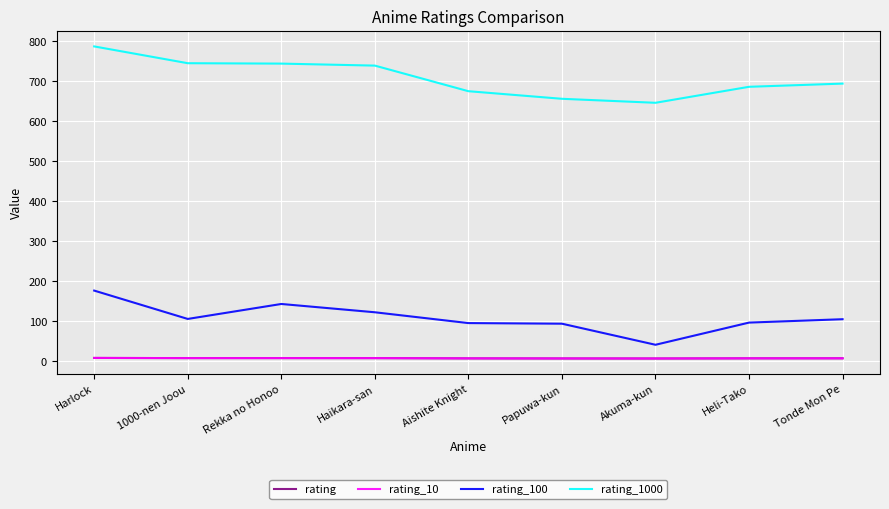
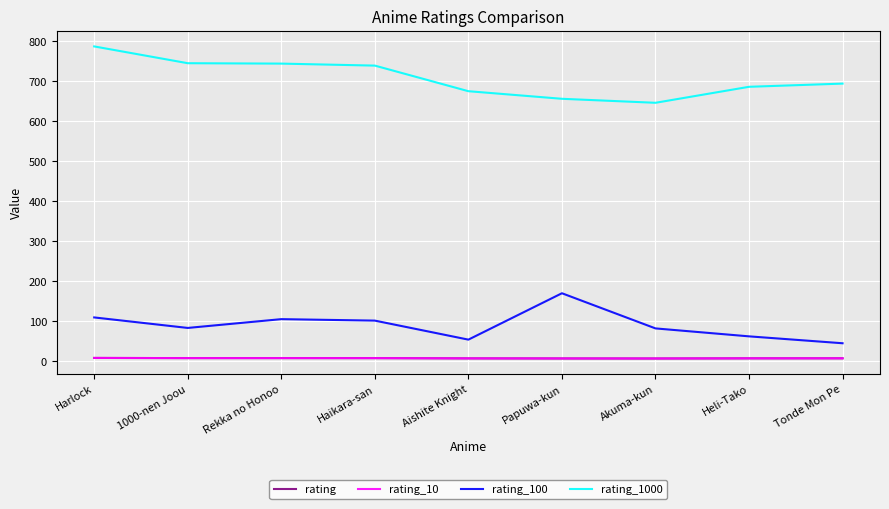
  {
    "rating_10": {
      "Harlock": 10,
      "1000-nen Joou": 10,
      "Rekka no Honoo": 10,
      "Haikara-san": 10,
      "Aishite Knight": 10,
      "Papuwa-kun": 10,
      "Akuma-kun": 10,
      "Heli-Tako": 10,
      "Tonde Mon Pe": 10
    },
    "rating_100": {
-     "Harlock": 180,
-     "1000-nen Joou": 110,
-     "Rekka no Honoo": 140,
-     "Haikara-san": 120,
-     "Aishite Knight": 100,
-     "Papuwa-kun": 90,
-     "Akuma-kun": 40,
-     "Heli-Tako": 100,
-     "Tonde Mon Pe": 100
+     "Harlock": 110,
+     "1000-nen Joou": 80,
+     "Rekka no Honoo": 100,
+     "Haikara-san": 100,
+     "Aishite Knight": 50,
+     "Papuwa-kun": 170,
+     "Akuma-kun": 80,
+     "Heli-Tako": 60,
+     "Tonde Mon Pe": 40
    },
    "rating_1000": {
      "Harlock": 790,
      "1000-nen Joou": 750,
      "Rekka no Honoo": 740,
      "Haikara-san": 740,
      "Aishite Knight": 680,
      "Papuwa-kun": 660,
      "Akuma-kun": 650,
      "Heli-Tako": 690,
      "Tonde Mon Pe": 690
    }
  }
